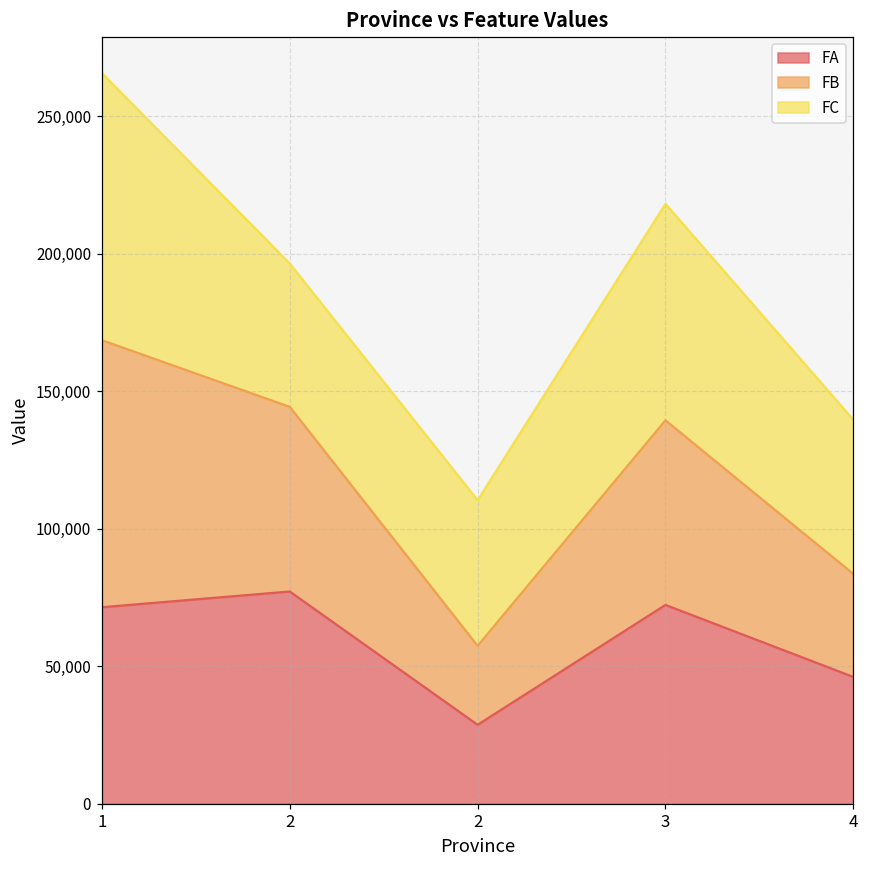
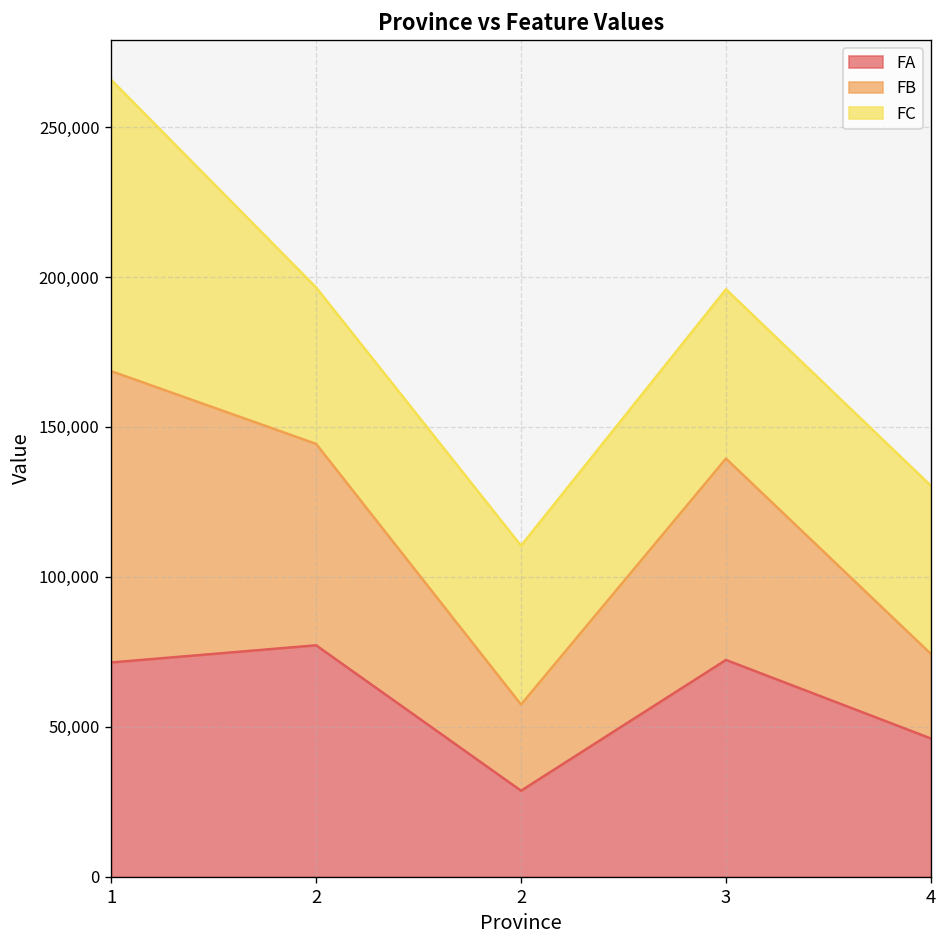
  {
    "FA": {
      "1": "71,000",
      "3": "72,000",
      "4": "46,000"
    },
    "FB": {
      "1": "97,000",
      "3": "67,000",
-     "4": "37,000"
+     "4": "28,000"
    },
    "FC": {
      "1": "97,000",
-     "3": "79,000",
+     "3": "56,000",
      "4": "56,000"
    }
  }
